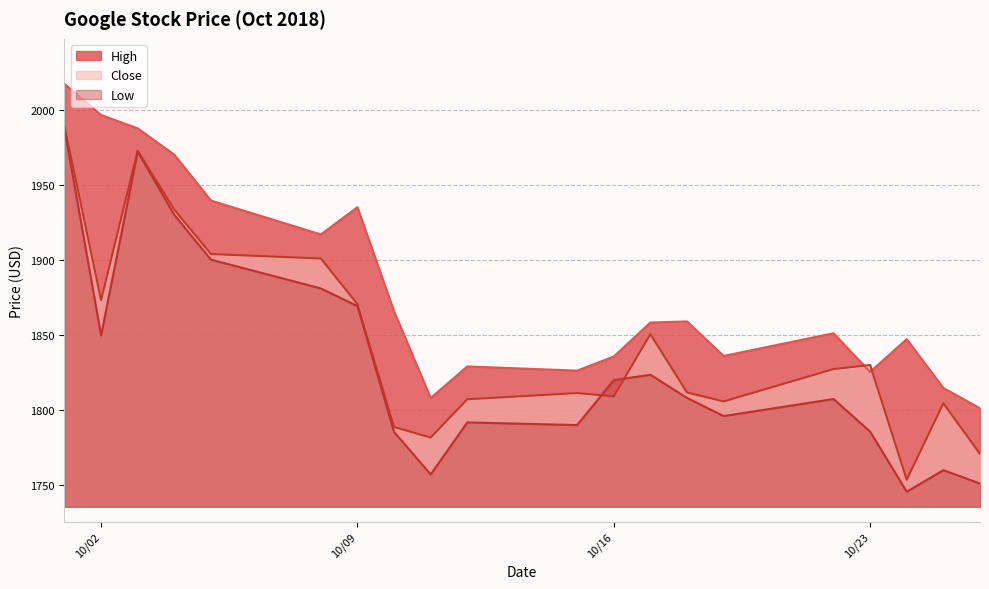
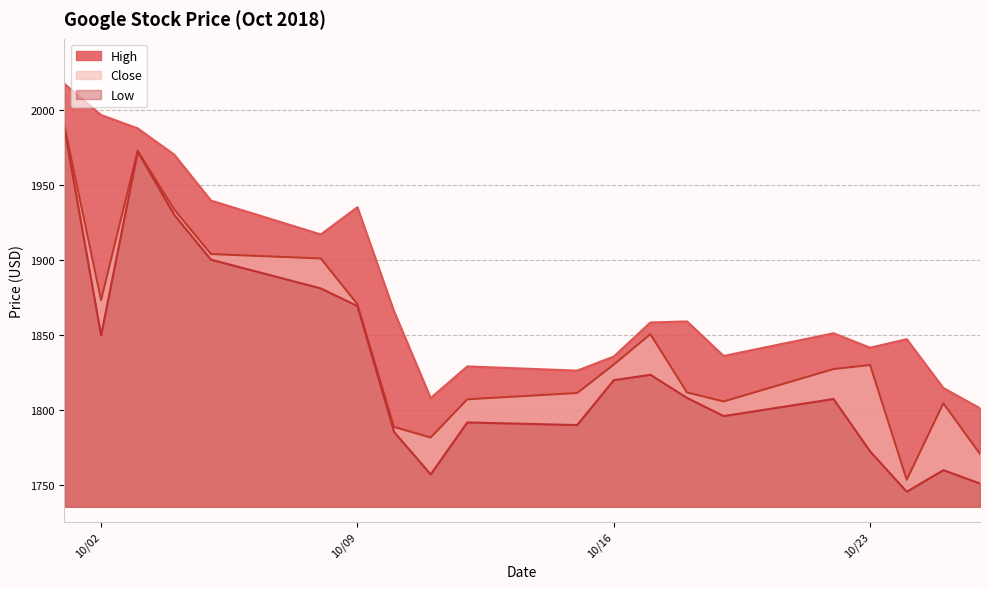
  {
    "High": {
      "10/02": 1996,
      "10/09": 1935,
      "10/16": 1836,
-     "10/23": 1825
+     "10/23": 1842
    },
    "Close": {
      "10/02": 1873,
-     "10/16": 1809,
+     "10/16": 1830,
      "10/23": 1830
    },
    "Low": {
      "10/02": 1850,
      "10/16": 1820,
-     "10/23": 1786
+     "10/23": 1772
    }
  }
